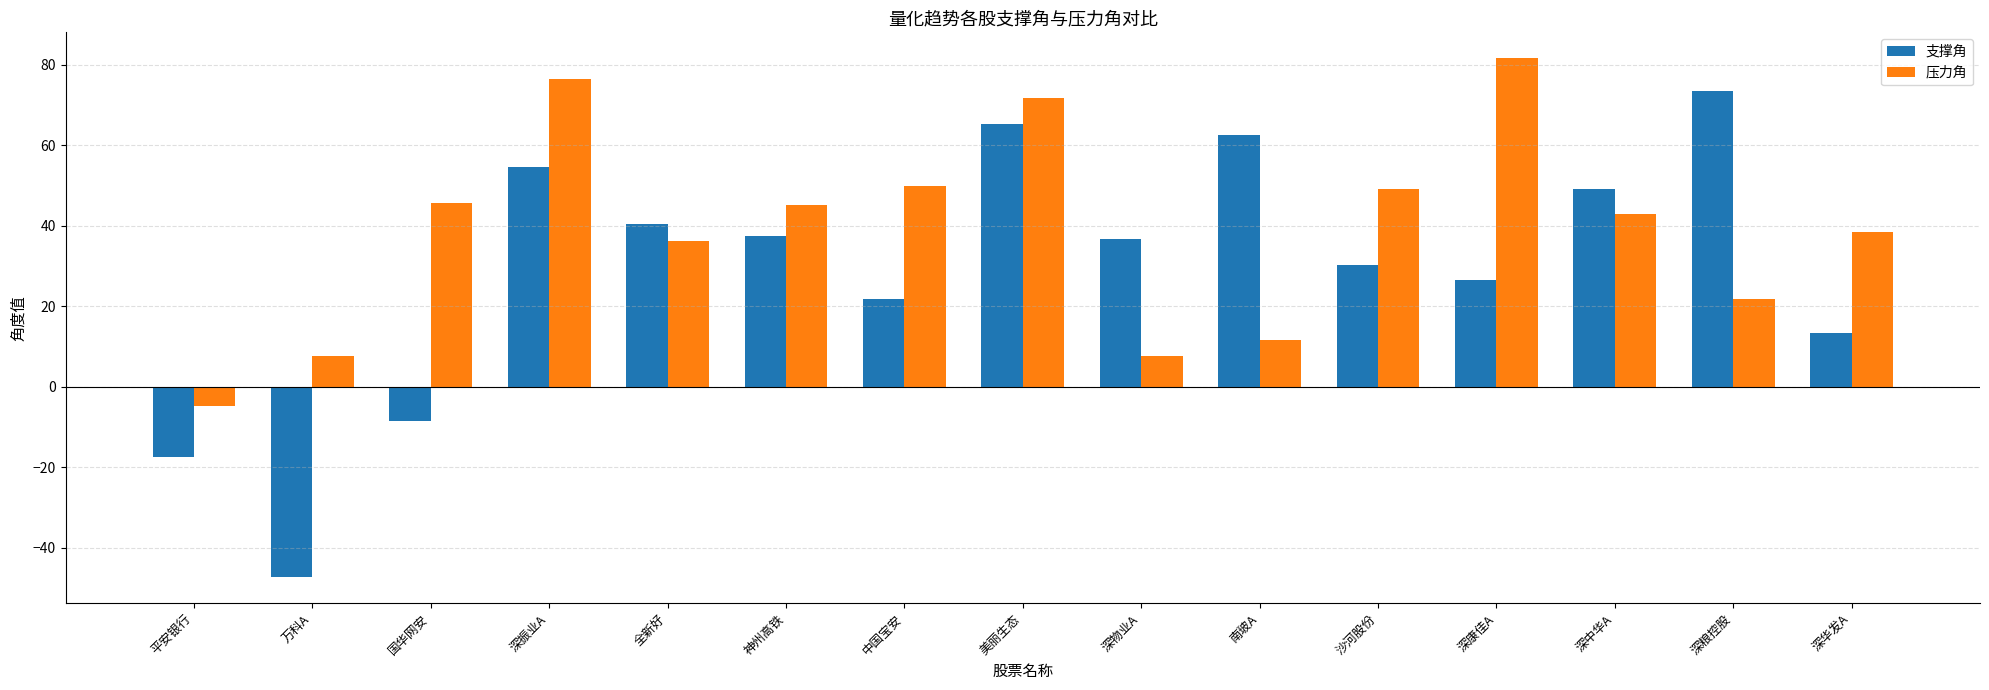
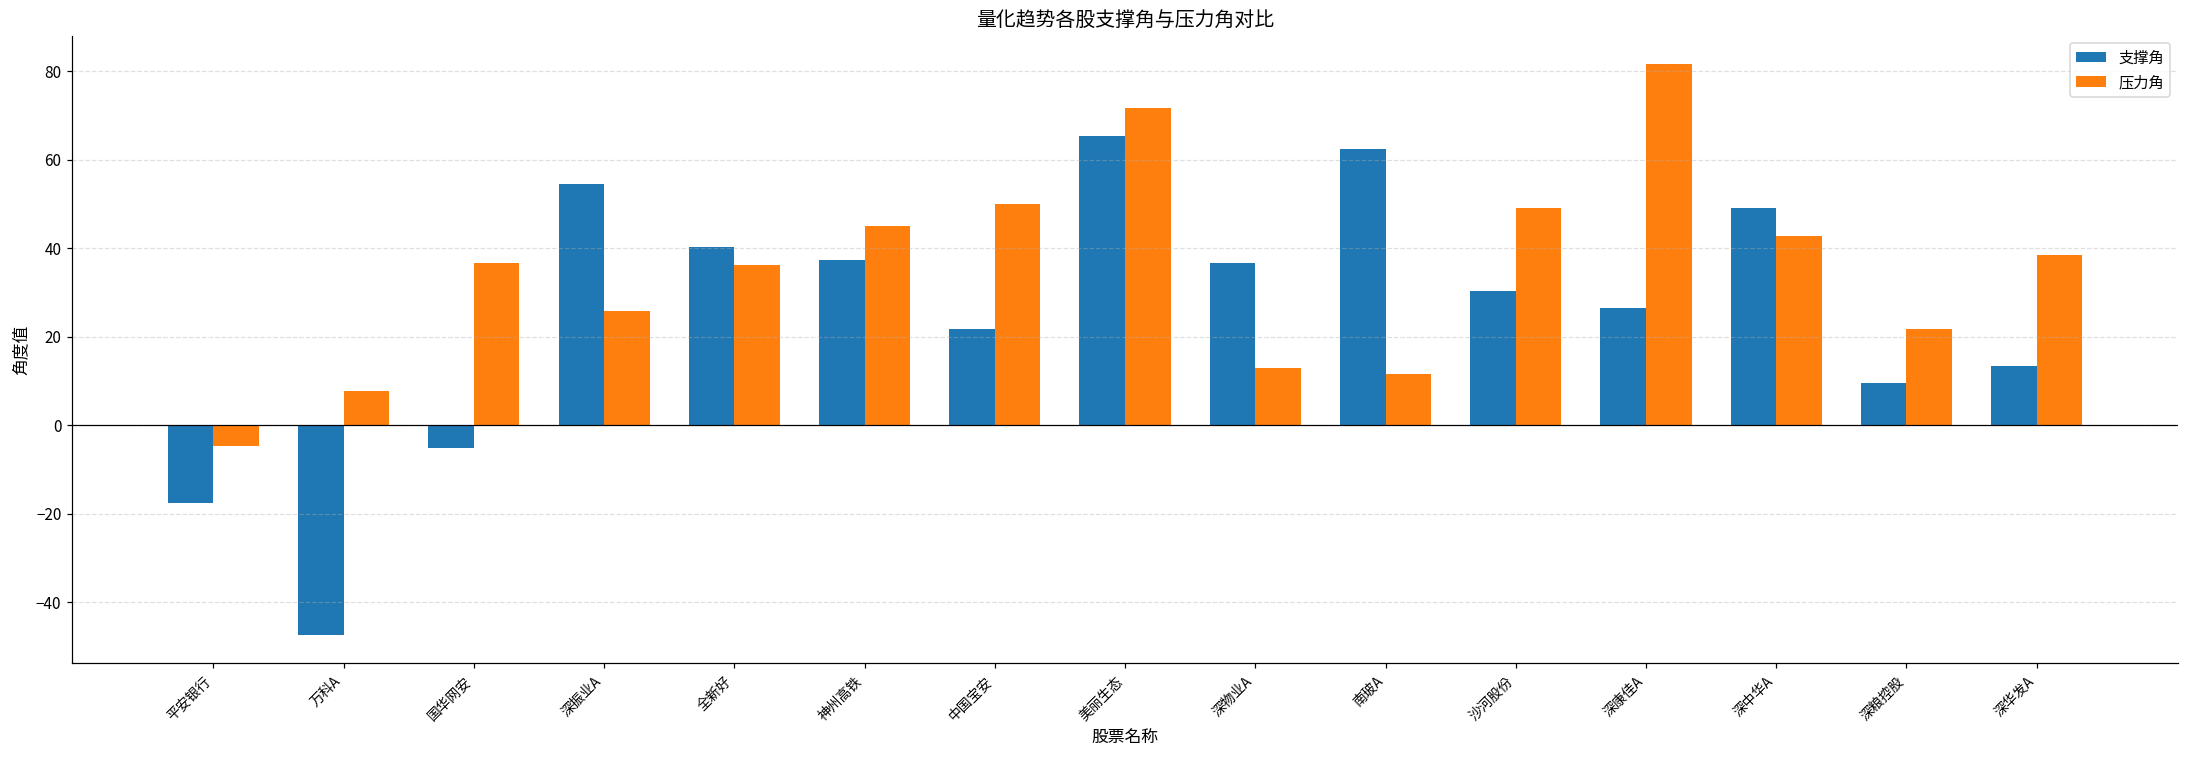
  {
    "支撑角": {
      "平安银行": -18,
      "万科A": -47,
-     "国华网安": -9,
+     "国华网安": -5,
      "深振业A": 55,
      "全新好": 40,
      "神州高铁": 37,
      "中国宝安": 22,
      "美丽生态": 65,
      "深物业A": 37,
      "南玻A": 63,
      "沙河股份": 30,
      "深康佳A": 26,
      "深中华A": 49,
-     "深粮控股": 73,
+     "深粮控股": 10,
      "深华发A": 13
    },
    "压力角": {
      "平安银行": -5,
      "万科A": 8,
-     "国华网安": 46,
-     "深振业A": 76,
+     "国华网安": 37,
+     "深振业A": 26,
      "全新好": 36,
      "神州高铁": 45,
      "中国宝安": 50,
      "美丽生态": 72,
-     "深物业A": 8,
+     "深物业A": 13,
      "南玻A": 12,
      "沙河股份": 49,
      "深康佳A": 82,
      "深中华A": 43,
      "深粮控股": 22,
      "深华发A": 38
    }
  }
